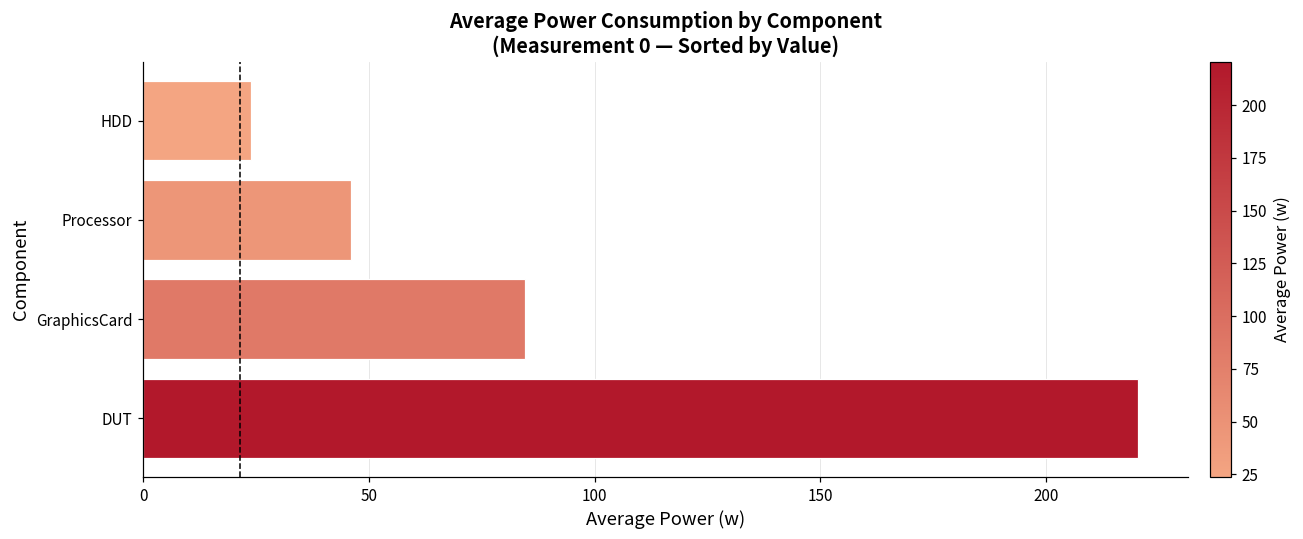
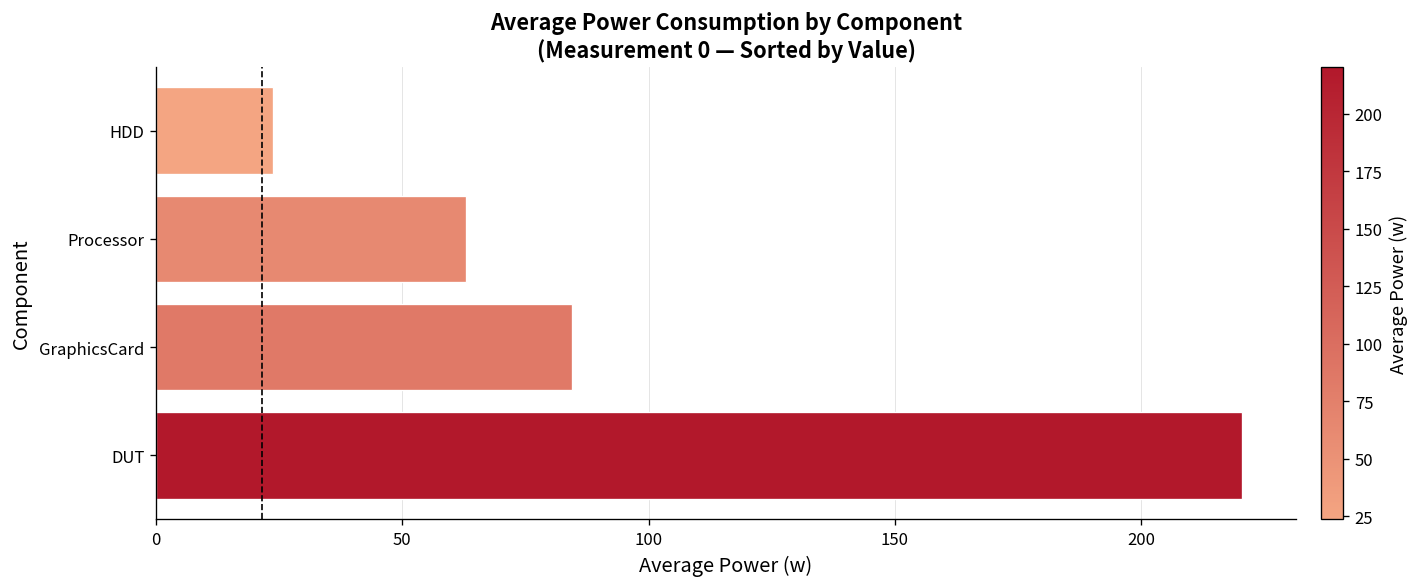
  {
    "HDD": 24,
-   "Processor": 46,
+   "Processor": 63,
    "GraphicsCard": 85,
    "DUT": 220
  }
